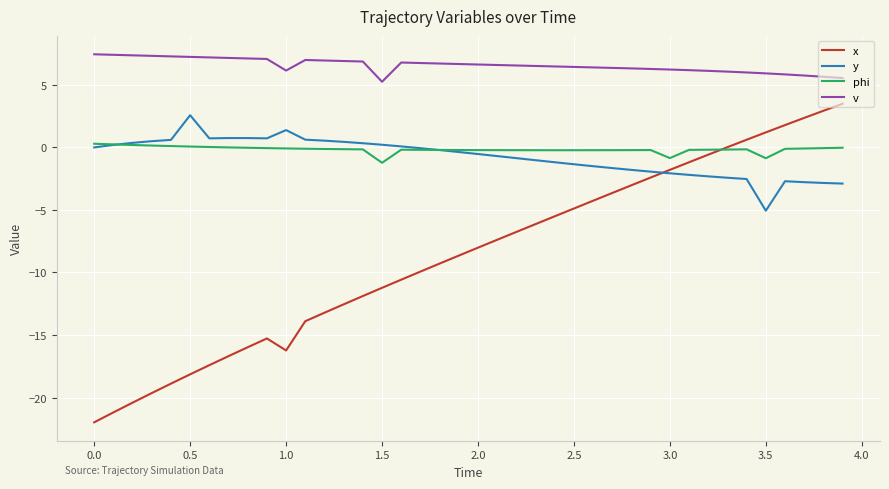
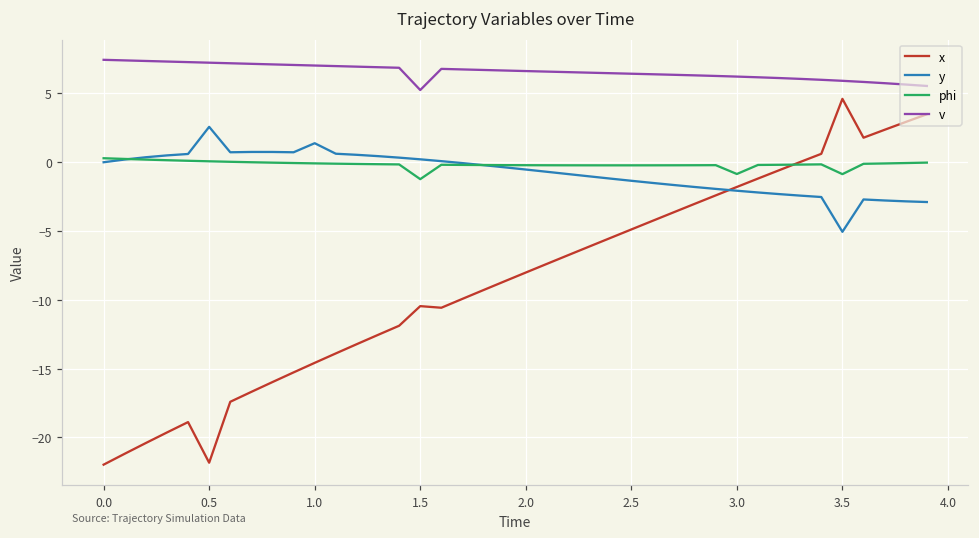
  {
    "x": {
      "0.0": -22.0,
-     "0.5": -18.1,
-     "1.0": -16.2,
-     "1.5": -11.2,
+     "0.5": -21.8,
+     "1.0": -14.6,
+     "1.5": -10.5,
      "2.0": -8.0,
      "2.5": -4.9,
      "3.0": -1.8,
-     "3.5": 1.2
+     "3.5": 4.6
    },
    "y": {
      "0.0": 0.0,
      "0.5": 2.6,
      "1.0": 1.4,
      "1.5": 0.2,
      "2.0": -0.5,
      "2.5": -1.4,
      "3.0": -2.1,
      "3.5": -5.1
    },
    "phi": {
      "0.0": 0.3,
      "0.5": 0.0,
      "1.0": -0.1,
      "1.5": -1.2,
      "2.0": -0.2,
      "2.5": -0.2,
      "3.0": -0.9,
      "3.5": -0.9
    },
    "v": {
      "0.0": 7.4,
      "0.5": 7.2,
-     "1.0": 6.1,
+     "1.0": 7.0,
      "1.5": 5.2,
      "2.0": 6.6,
      "2.5": 6.4,
      "3.0": 6.2,
      "3.5": 5.9
    }
  }
